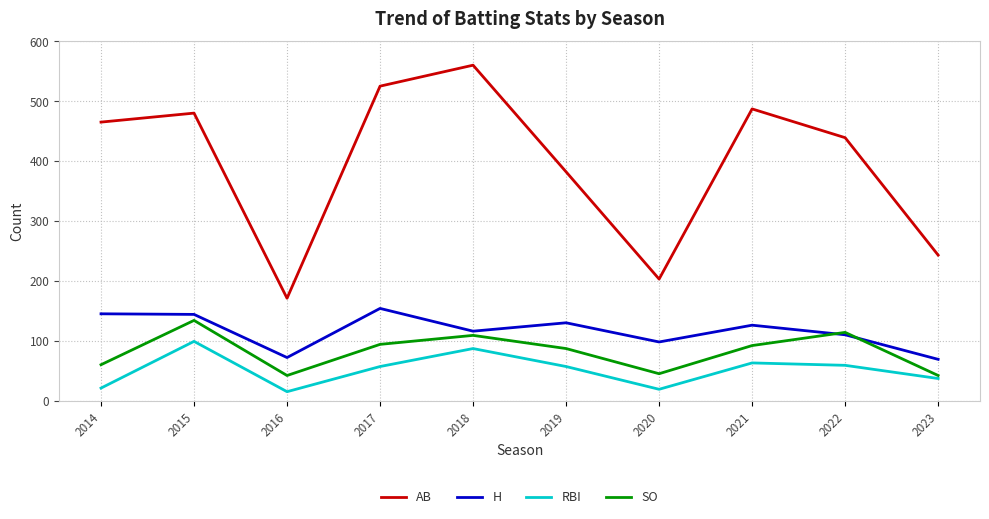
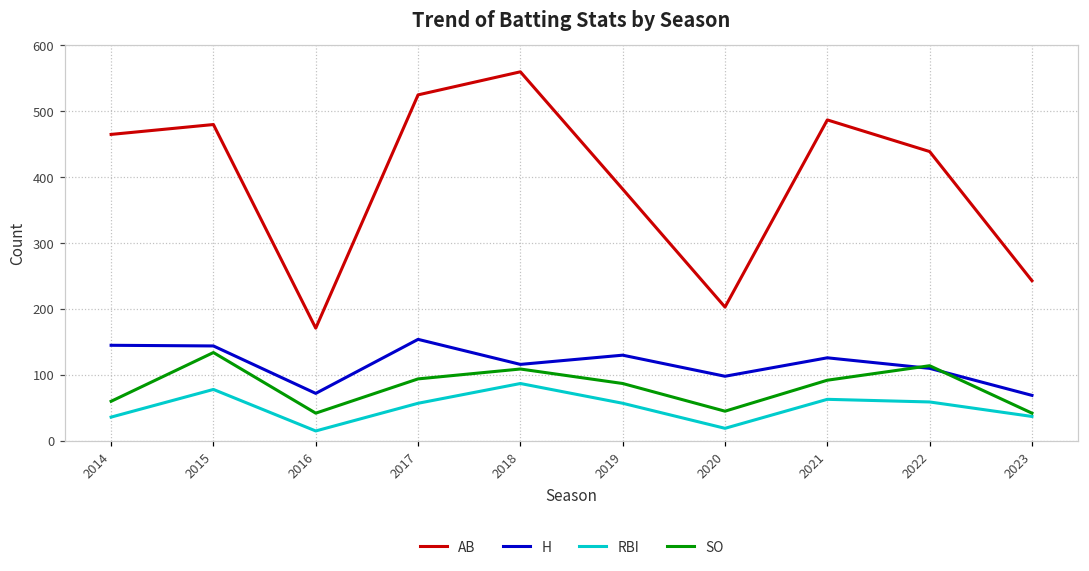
  {
    "AB": {
      "2014": 470,
      "2015": 480,
      "2016": 170,
      "2017": 530,
      "2018": 560,
      "2019": 380,
      "2020": 200,
      "2021": 490,
      "2022": 440,
      "2023": 240
    },
    "H": {
      "2014": 150,
      "2015": 140,
      "2016": 70,
      "2017": 150,
      "2018": 120,
      "2019": 130,
      "2020": 100,
      "2021": 130,
      "2023": 70
    },
    "RBI": {
-     "2014": 20,
-     "2015": 100,
+     "2014": 40,
+     "2015": 80,
      "2016": 20,
      "2017": 60,
      "2018": 90,
      "2019": 60,
      "2020": 20,
      "2021": 60,
      "2022": 60,
      "2023": 40
    },
    "SO": {
      "2014": 60,
      "2015": 130,
      "2016": 40,
      "2017": 90,
      "2018": 110,
      "2019": 90,
      "2020": 50,
      "2021": 90,
      "2023": 40
    }
  }
